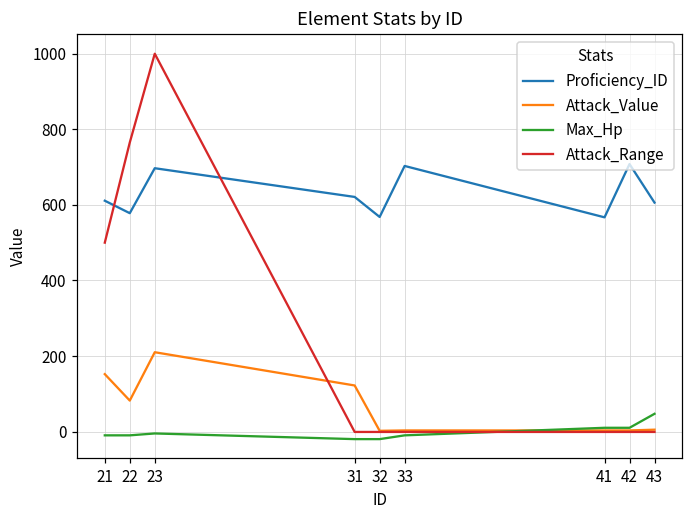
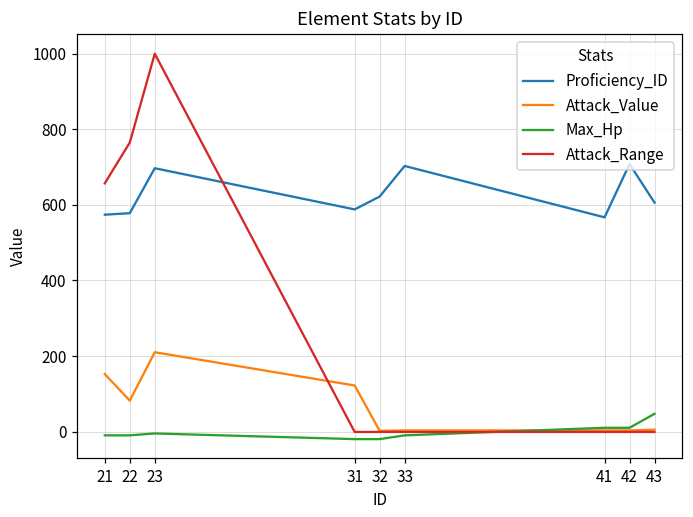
  {
    "Proficiency_ID": {
-     "21": 610,
+     "21": 570,
      "22": 580,
      "23": 700,
-     "31": 620,
-     "32": 570,
+     "31": 590,
+     "32": 620,
      "33": 700,
      "41": 570,
      "42": 710,
      "43": 610
    },
    "Attack_Value": {
      "21": 150,
      "22": 80,
      "23": 210,
      "31": 120
    },
    "Max_Hp": {
      "21": -10,
      "22": -10,
      "23": -10,
      "31": -20,
      "32": -20,
      "33": -10,
      "43": 50
    },
    "Attack_Range": {
-     "21": 500,
+     "21": 660,
      "22": 770,
      "23": 1000,
      "31": 0
    }
  }
